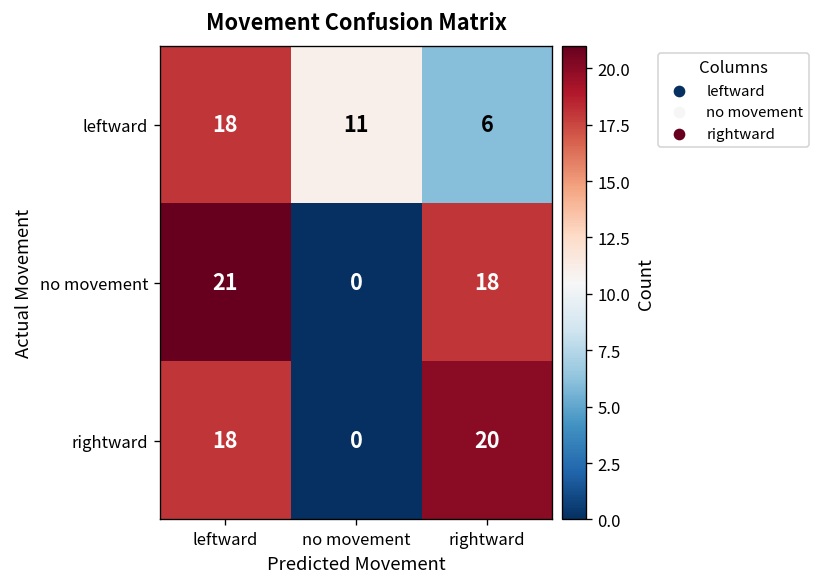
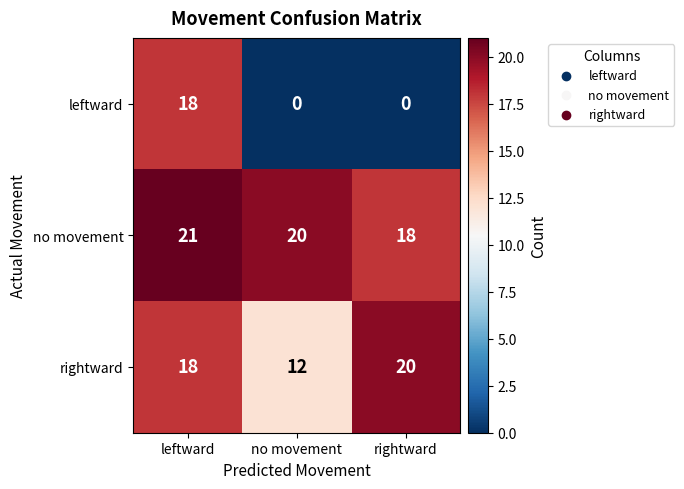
  {
    "leftward": {
      "leftward": 18,
-     "no movement": 11,
-     "rightward": 6
+     "no movement": 0,
+     "rightward": 0
    },
    "no movement": {
      "leftward": 21,
-     "no movement": 0,
+     "no movement": 20,
      "rightward": 18
    },
    "rightward": {
      "leftward": 18,
-     "no movement": 0,
+     "no movement": 12,
      "rightward": 20
    }
  }
